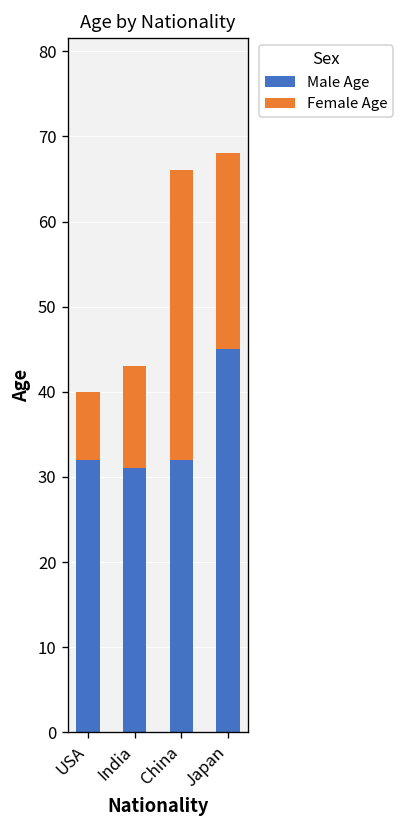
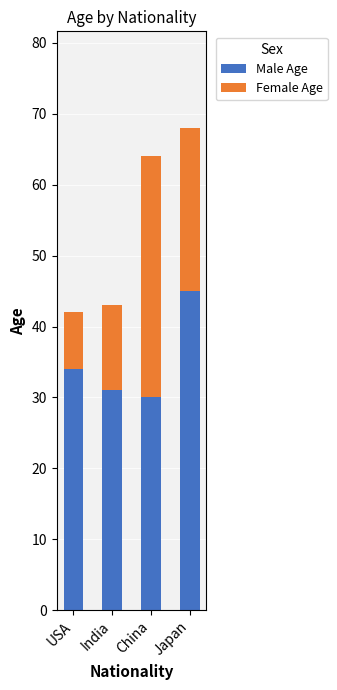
  {
    "Male Age": {
-     "USA": 32,
+     "USA": 34,
      "India": 31,
-     "China": 32,
+     "China": 30,
      "Japan": 45
    },
    "Female Age": {
      "USA": 8,
      "India": 12,
      "China": 34,
      "Japan": 23
    }
  }
